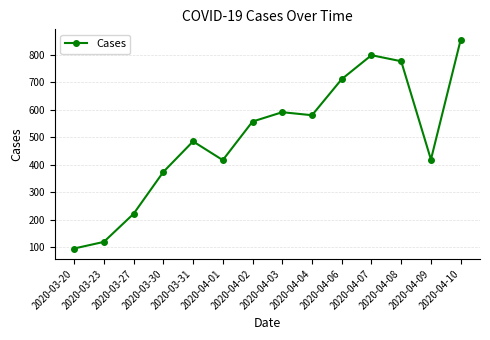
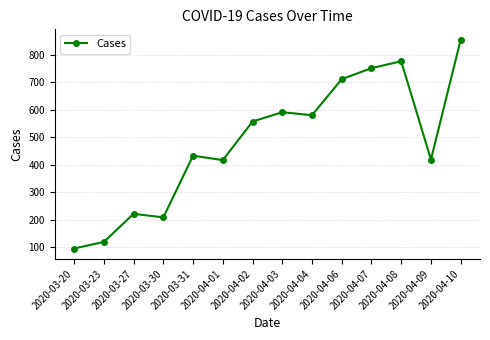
  {
    "2020-03-20": 100,
    "2020-03-23": 120,
    "2020-03-27": 220,
-   "2020-03-30": 370,
-   "2020-03-31": 490,
+   "2020-03-30": 210,
+   "2020-03-31": 430,
    "2020-04-01": 420,
    "2020-04-02": 560,
    "2020-04-03": 590,
    "2020-04-04": 580,
    "2020-04-06": 710,
-   "2020-04-07": 800,
+   "2020-04-07": 750,
    "2020-04-08": 780,
    "2020-04-09": 420,
    "2020-04-10": 850
  }
